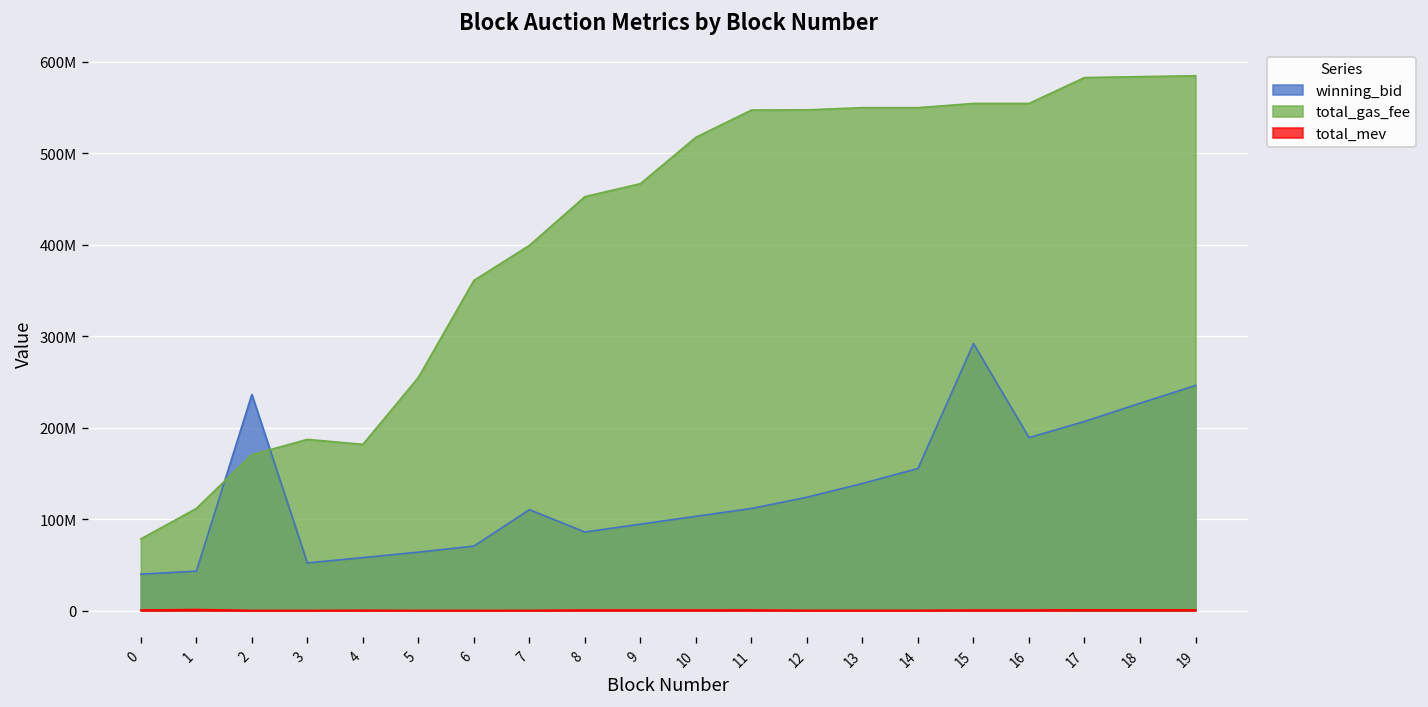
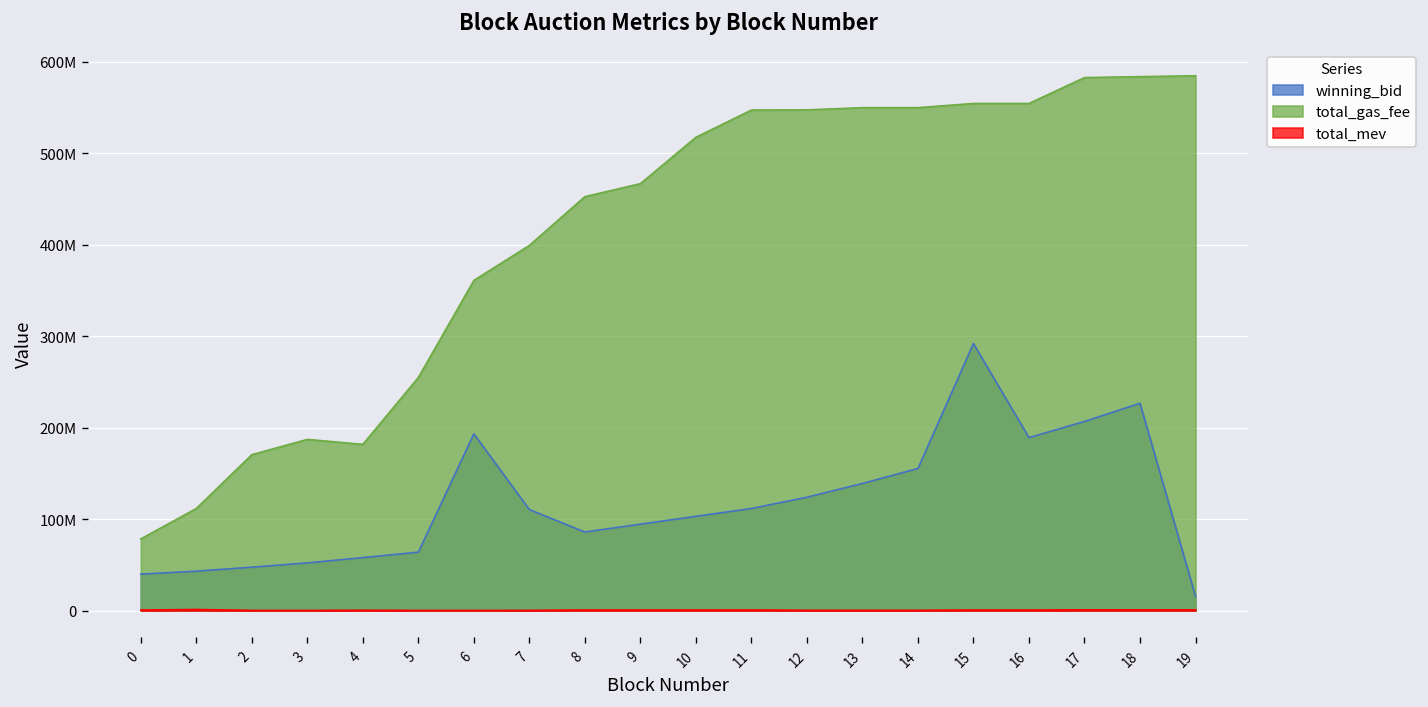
  {
    "winning_bid": {
      "0": 40000000,
      "1": 40000000,
-     "2": 240000000,
+     "2": 50000000,
      "3": 50000000,
      "4": 60000000,
      "5": 60000000,
-     "6": 70000000,
+     "6": 190000000,
      "7": 110000000,
      "8": 90000000,
      "9": 90000000,
      "10": 100000000,
      "11": 110000000,
      "12": 120000000,
      "13": 140000000,
      "14": 160000000,
      "15": 290000000,
      "16": 190000000,
      "17": 210000000,
      "18": 230000000,
-     "19": 250000000
+     "19": 20000000
    },
    "total_gas_fee": {
      "0": 80000000,
      "1": 110000000,
      "2": 170000000,
      "3": 190000000,
      "4": 180000000,
      "5": 250000000,
      "6": 360000000,
      "7": 400000000,
      "8": 450000000,
      "9": 470000000,
      "10": 520000000,
      "11": 550000000,
      "12": 550000000,
      "13": 550000000,
      "14": 550000000,
      "15": 550000000,
      "16": 550000000,
      "17": 580000000,
      "18": 580000000,
      "19": 580000000
    },
    "total_mev": {
      "0": 0,
      "1": 0,
      "2": 0,
      "3": 0,
      "4": 0,
      "5": 0,
      "6": 0,
      "7": 0,
      "8": 0,
      "9": 0,
      "10": 0,
      "11": 0,
      "12": 0,
      "13": 0,
      "14": 0,
      "15": 0,
      "16": 0,
      "17": 0,
      "18": 0,
      "19": 0
    }
  }
